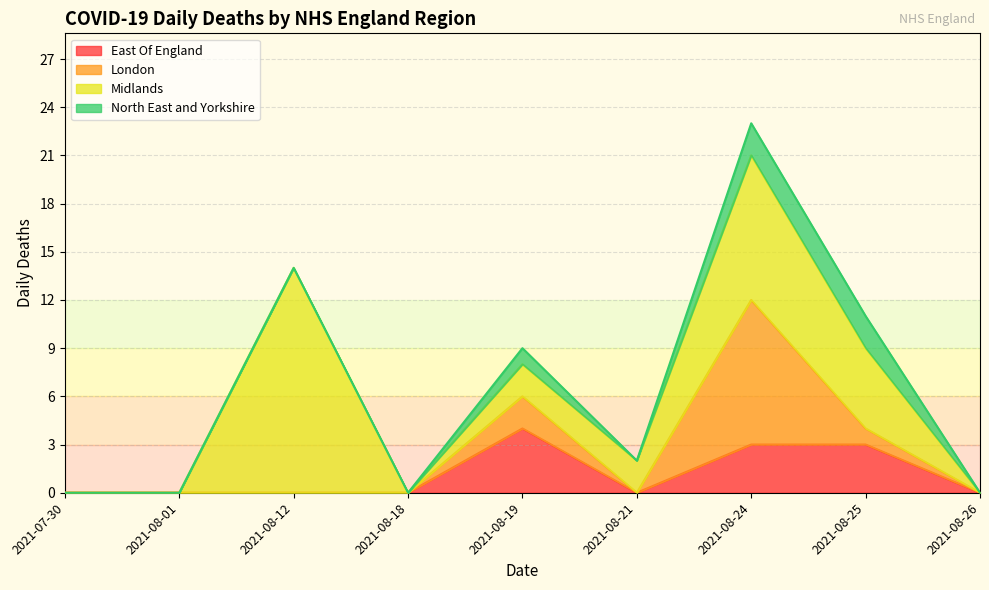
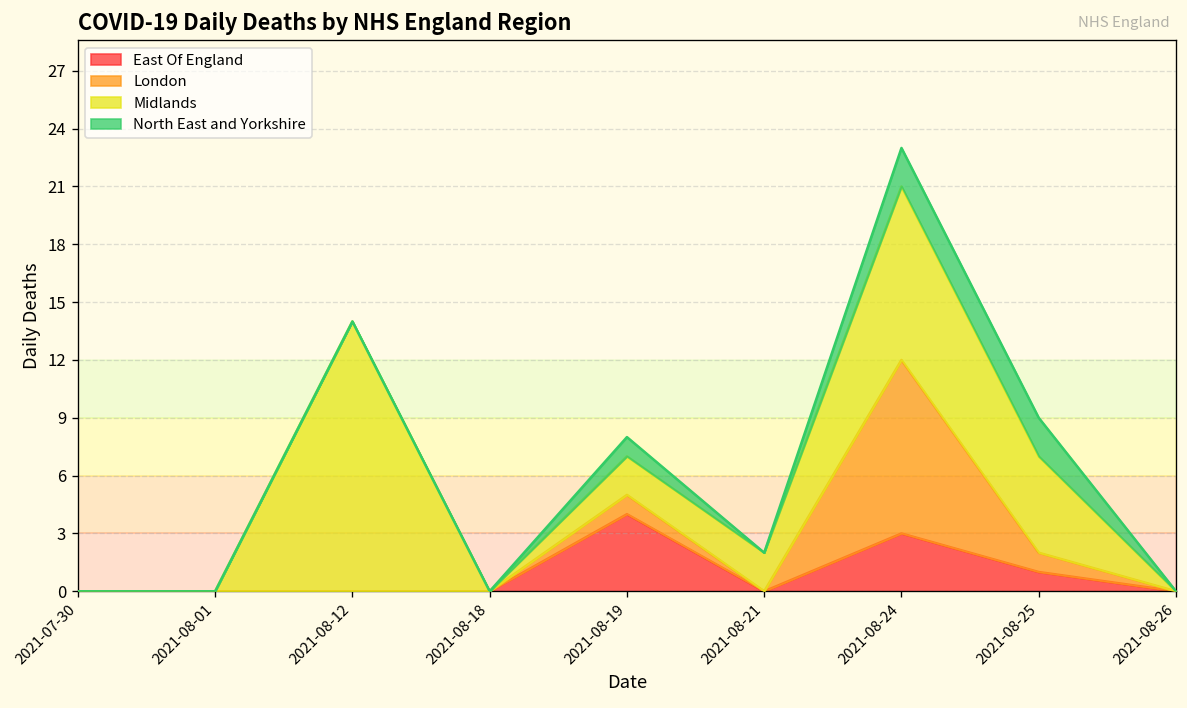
  {
    "East Of England": {
      "2021-08-19": 4,
      "2021-08-24": 3,
-     "2021-08-25": 3
+     "2021-08-25": 1
    },
    "London": {
-     "2021-08-19": 2,
+     "2021-08-19": 1,
      "2021-08-24": 9,
      "2021-08-25": 1
    },
    "Midlands": {
      "2021-08-19": 2,
      "2021-08-24": 9,
      "2021-08-25": 5
    },
    "North East and Yorkshire": {
      "2021-08-19": 1,
      "2021-08-24": 2,
      "2021-08-25": 2
    }
  }
